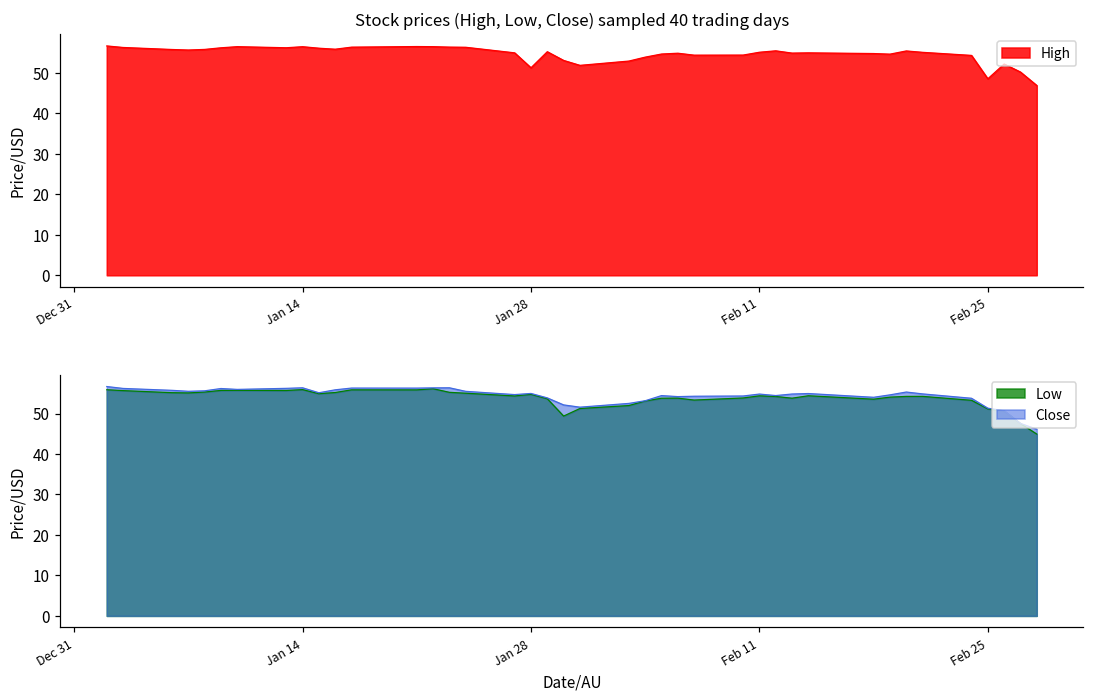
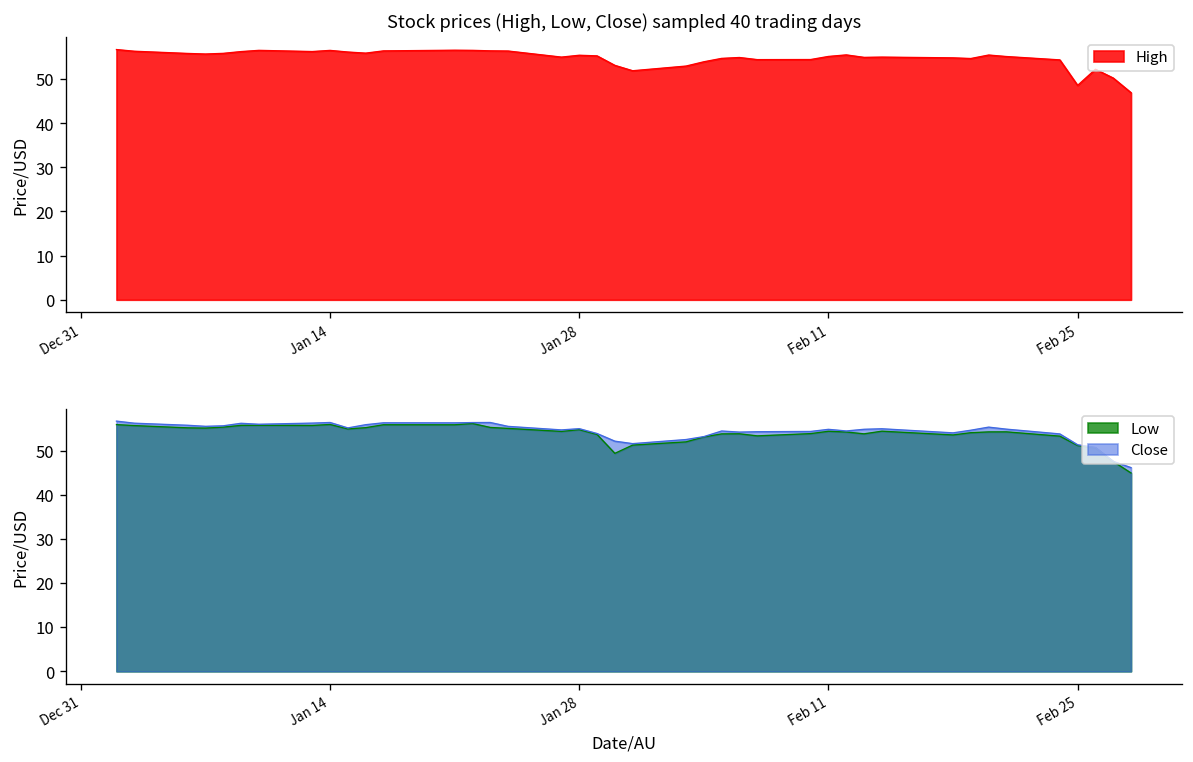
  {
    "Stock prices (High, Low, Close) sampled 40 trading days": {
      "Jan 14": 56,
-     "Jan 28": 51,
+     "Jan 28": 55,
      "Feb 11": 55,
      "Feb 25": 49
    }
  }
